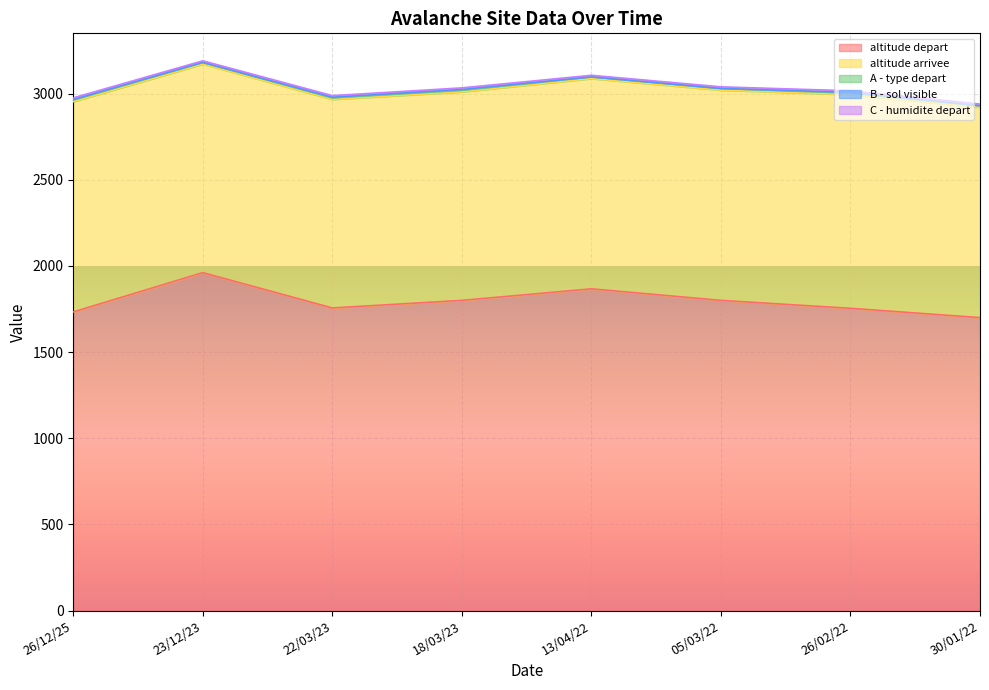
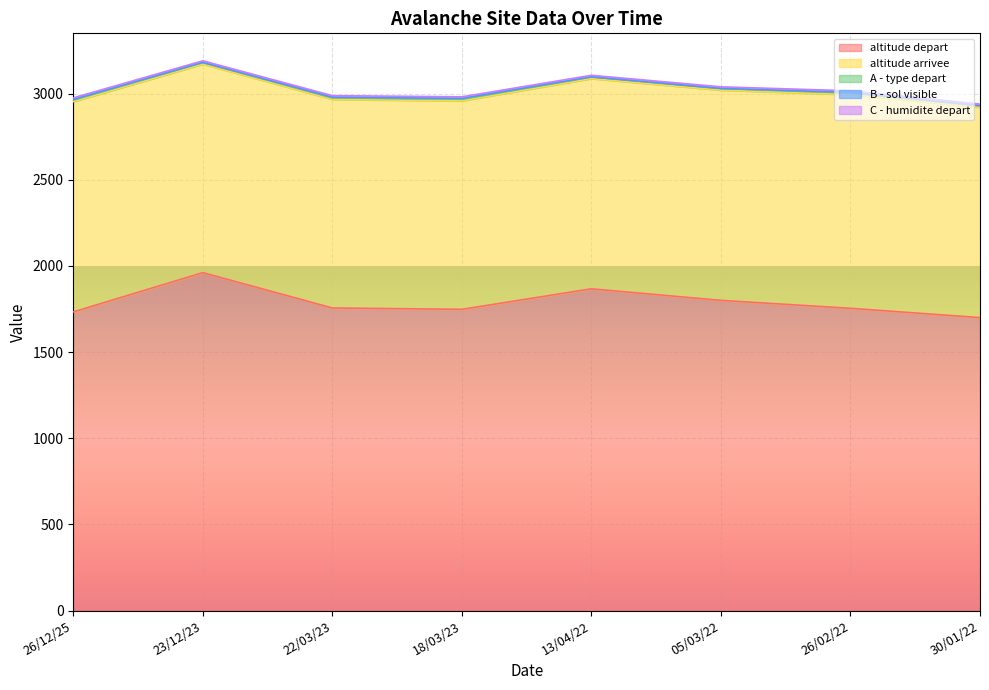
  {
    "altitude depart": {
      "26/12/25": 1730,
      "23/12/23": 1960,
      "22/03/23": 1760,
-     "18/03/23": 1800,
+     "18/03/23": 1750,
      "13/04/22": 1870,
      "05/03/22": 1800,
      "26/02/22": 1750,
      "30/01/22": 1700
    }
  }
